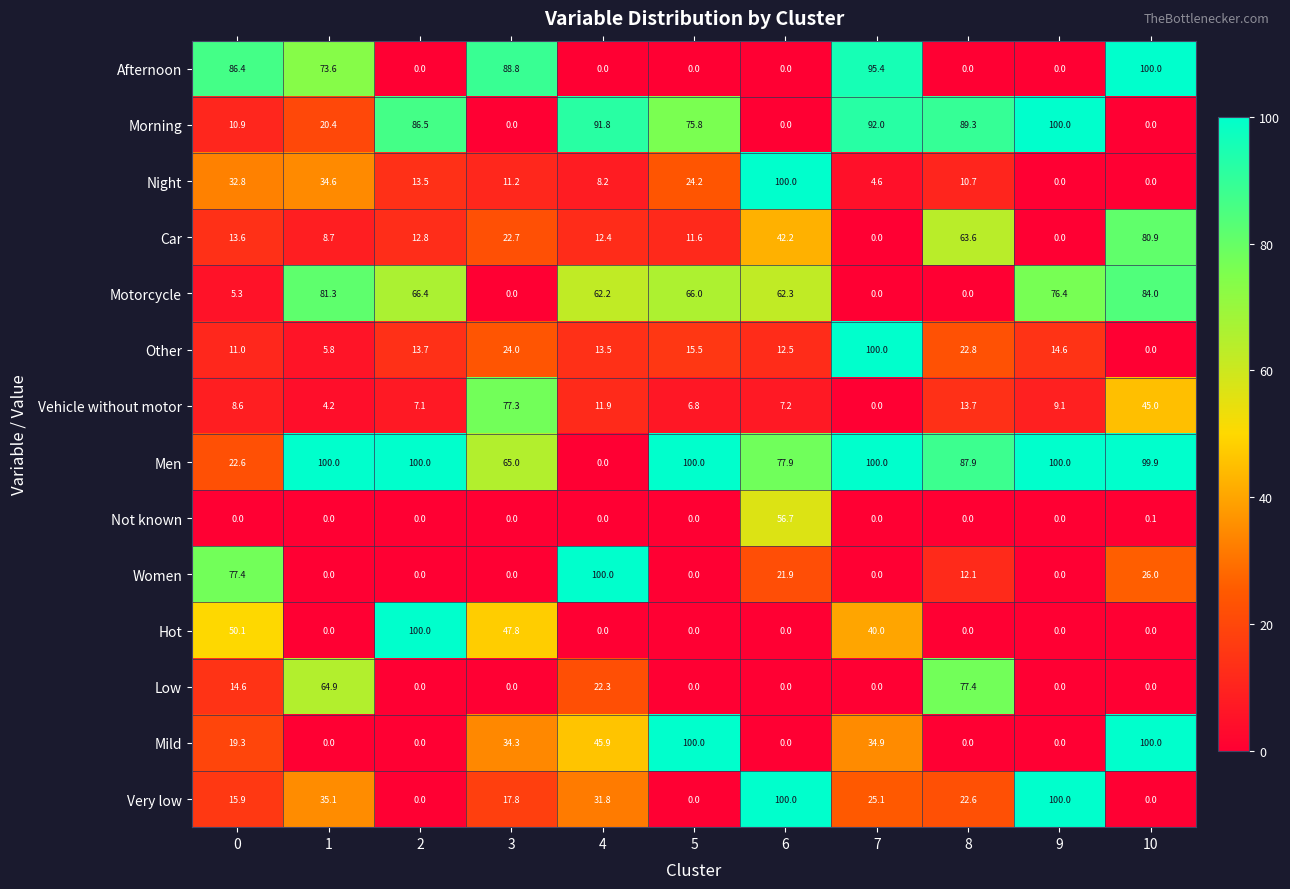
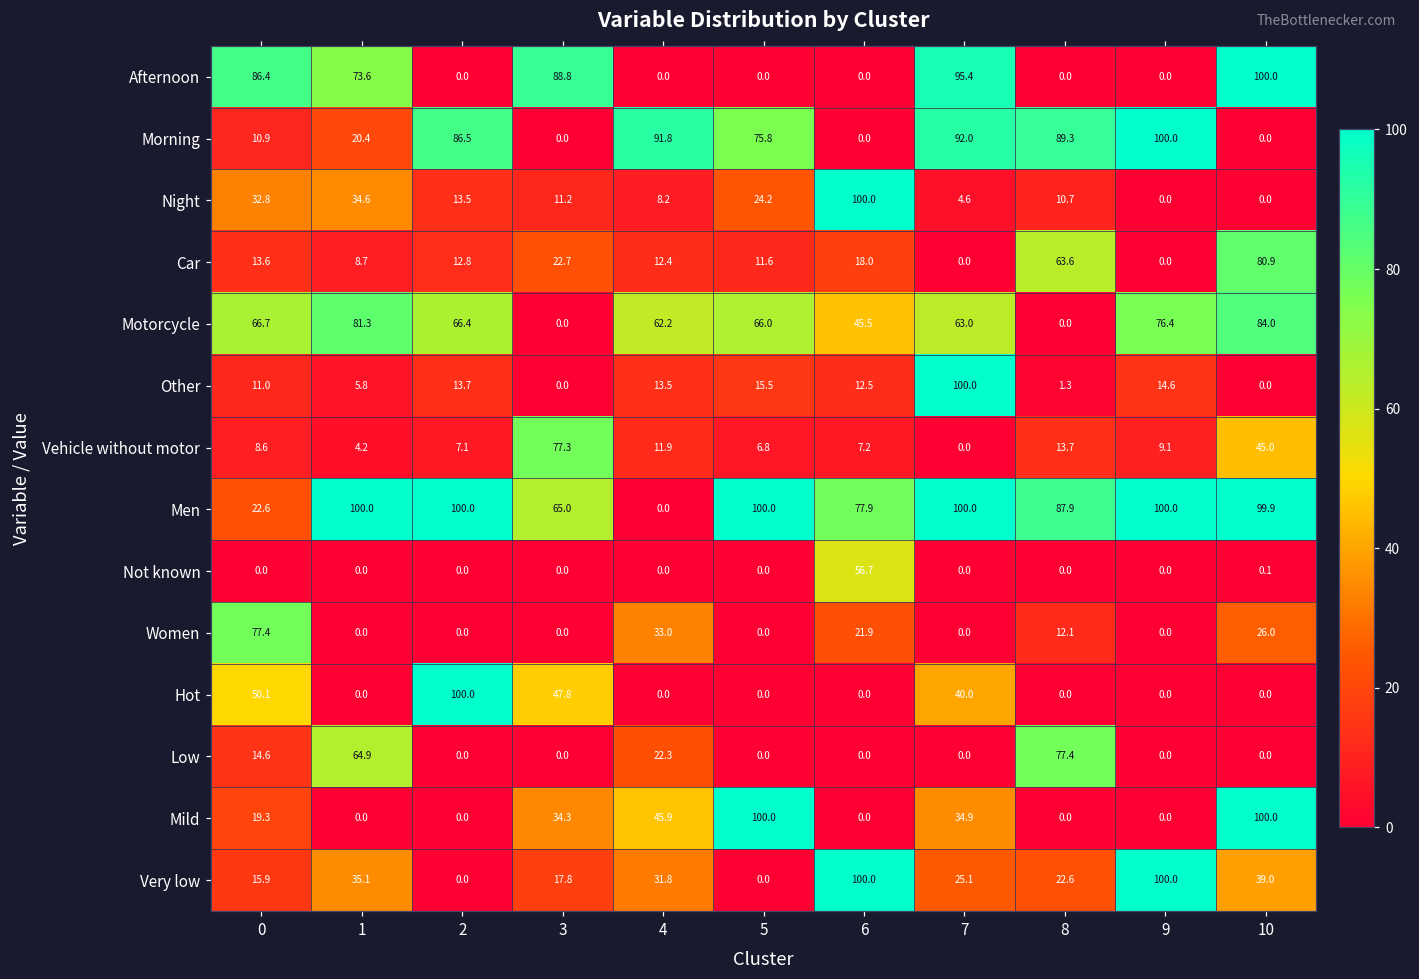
  {
    "Afternoon": {
      "0": 86.4,
      "1": 73.6,
      "2": 0.0,
      "3": 88.8,
      "4": 0.0,
      "5": 0.0,
      "6": 0.0,
      "7": 95.4,
      "8": 0.0,
      "9": 0.0,
      "10": 100.0
    },
    "Morning": {
      "0": 10.9,
      "1": 20.4,
      "2": 86.5,
      "3": 0.0,
      "4": 91.8,
      "5": 75.8,
      "6": 0.0,
      "7": 92.0,
      "8": 89.3,
      "9": 100.0,
      "10": 0.0
    },
    "Night": {
      "0": 32.8,
      "1": 34.6,
      "2": 13.5,
      "3": 11.2,
      "4": 8.2,
      "5": 24.2,
      "6": 100.0,
      "7": 4.6,
      "8": 10.7,
      "9": 0.0,
      "10": 0.0
    },
    "Car": {
      "0": 13.6,
      "1": 8.7,
      "2": 12.8,
      "3": 22.7,
      "4": 12.4,
      "5": 11.6,
-     "6": 42.2,
+     "6": 18.0,
      "7": 0.0,
      "8": 63.6,
      "9": 0.0,
      "10": 80.9
    },
    "Motorcycle": {
-     "0": 5.3,
+     "0": 66.7,
      "1": 81.3,
      "2": 66.4,
      "3": 0.0,
      "4": 62.2,
      "5": 66.0,
-     "6": 62.3,
-     "7": 0.0,
+     "6": 45.5,
+     "7": 63.0,
      "8": 0.0,
      "9": 76.4,
      "10": 84.0
    },
    "Other": {
      "0": 11.0,
      "1": 5.8,
      "2": 13.7,
-     "3": 24.0,
+     "3": 0.0,
      "4": 13.5,
      "5": 15.5,
      "6": 12.5,
      "7": 100.0,
-     "8": 22.8,
+     "8": 1.3,
      "9": 14.6,
      "10": 0.0
    },
    "Vehicle without motor": {
      "0": 8.6,
      "1": 4.2,
      "2": 7.1,
      "3": 77.3,
      "4": 11.9,
      "5": 6.8,
      "6": 7.2,
      "7": 0.0,
      "8": 13.7,
      "9": 9.1,
      "10": 45.0
    },
    "Men": {
      "0": 22.6,
      "1": 100.0,
      "2": 100.0,
      "3": 65.0,
      "4": 0.0,
      "5": 100.0,
      "6": 77.9,
      "7": 100.0,
      "8": 87.9,
      "9": 100.0,
      "10": 99.9
    },
    "Not known": {
      "0": 0.0,
      "1": 0.0,
      "2": 0.0,
      "3": 0.0,
      "4": 0.0,
      "5": 0.0,
      "6": 56.7,
      "7": 0.0,
      "8": 0.0,
      "9": 0.0,
      "10": 0.1
    },
    "Women": {
      "0": 77.4,
      "1": 0.0,
      "2": 0.0,
      "3": 0.0,
-     "4": 100.0,
+     "4": 33.0,
      "5": 0.0,
      "6": 21.9,
      "7": 0.0,
      "8": 12.1,
      "9": 0.0,
      "10": 26.0
    },
    "Hot": {
      "0": 50.1,
      "1": 0.0,
      "2": 100.0,
      "3": 47.8,
      "4": 0.0,
      "5": 0.0,
      "6": 0.0,
      "7": 40.0,
      "8": 0.0,
      "9": 0.0,
      "10": 0.0
    },
    "Low": {
      "0": 14.6,
      "1": 64.9,
      "2": 0.0,
      "3": 0.0,
      "4": 22.3,
      "5": 0.0,
      "6": 0.0,
      "7": 0.0,
      "8": 77.4,
      "9": 0.0,
      "10": 0.0
    },
    "Mild": {
      "0": 19.3,
      "1": 0.0,
      "2": 0.0,
      "3": 34.3,
      "4": 45.9,
      "5": 100.0,
      "6": 0.0,
      "7": 34.9,
      "8": 0.0,
      "9": 0.0,
      "10": 100.0
    },
    "Very low": {
      "0": 15.9,
      "1": 35.1,
      "2": 0.0,
      "3": 17.8,
      "4": 31.8,
      "5": 0.0,
      "6": 100.0,
      "7": 25.1,
      "8": 22.6,
      "9": 100.0,
-     "10": 0.0
+     "10": 39.0
    }
  }
